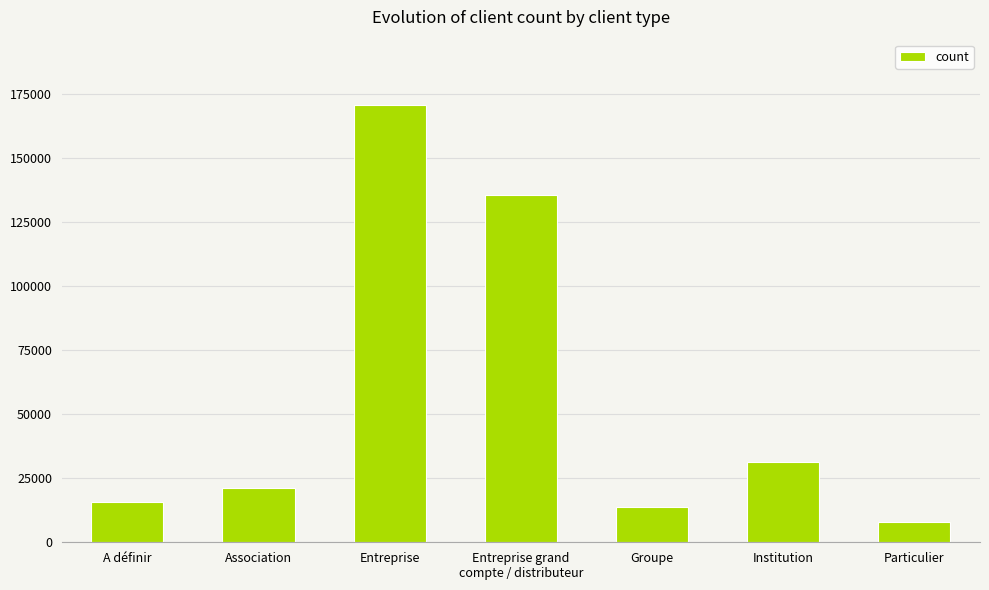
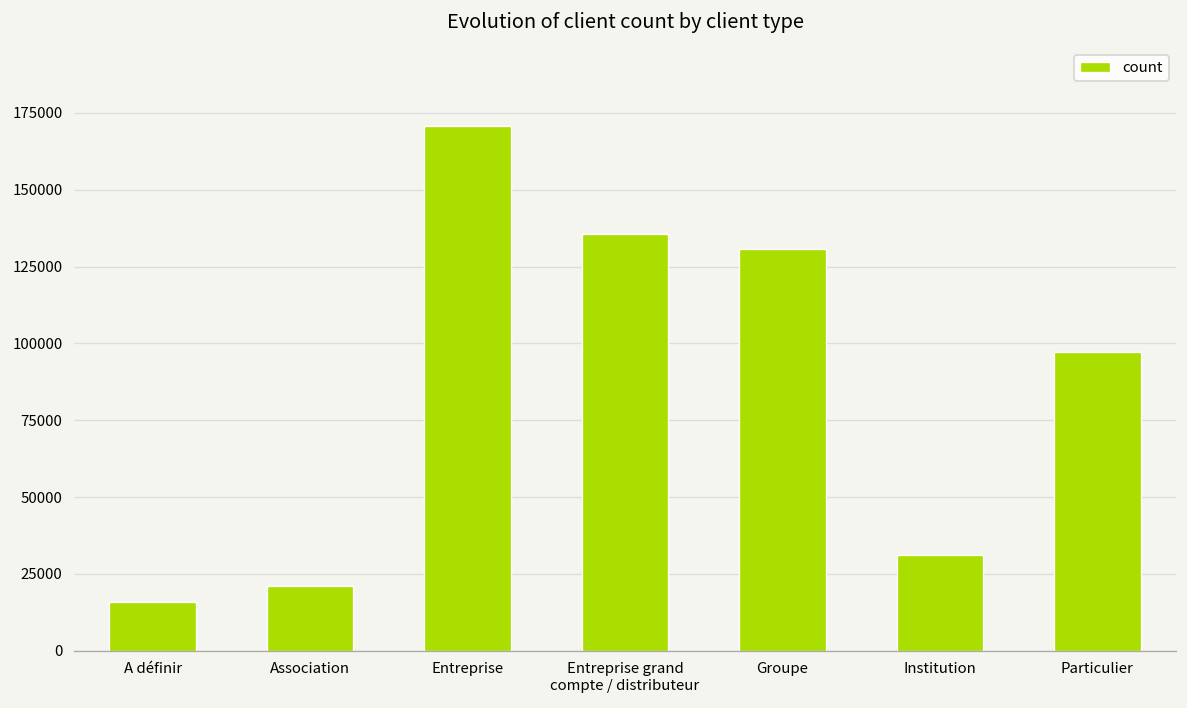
  {
    "A définir": 16000,
    "Association": 21000,
    "Entreprise": 171000,
    "Entreprise grand compte / distributeur": 135000,
-   "Groupe": 14000,
+   "Groupe": 131000,
    "Institution": 31000,
-   "Particulier": 8000
+   "Particulier": 97000
  }
